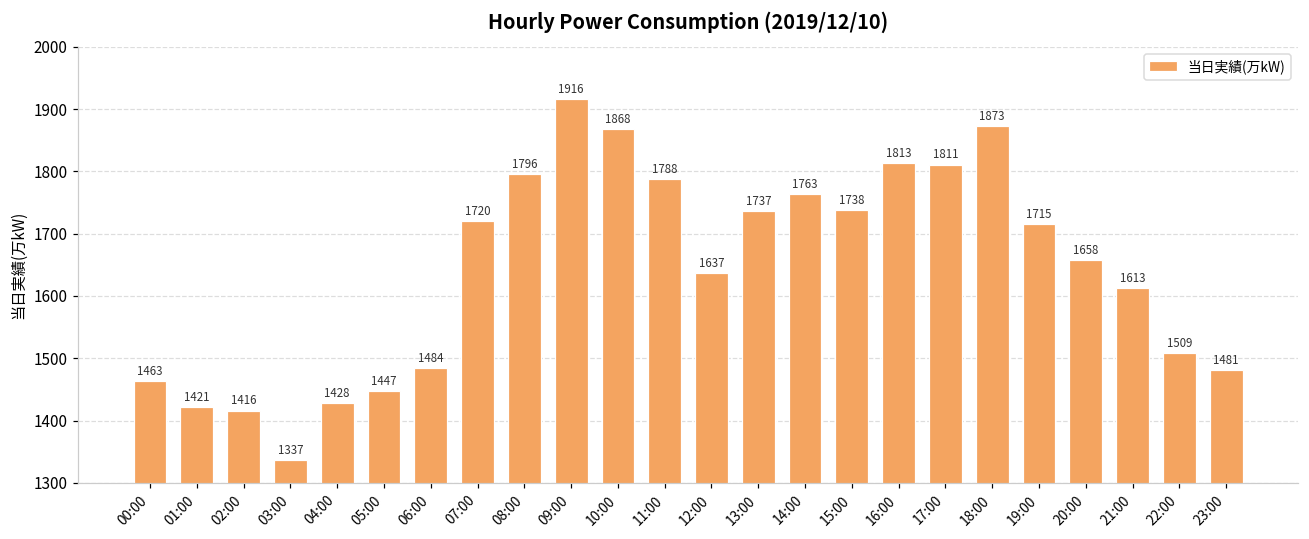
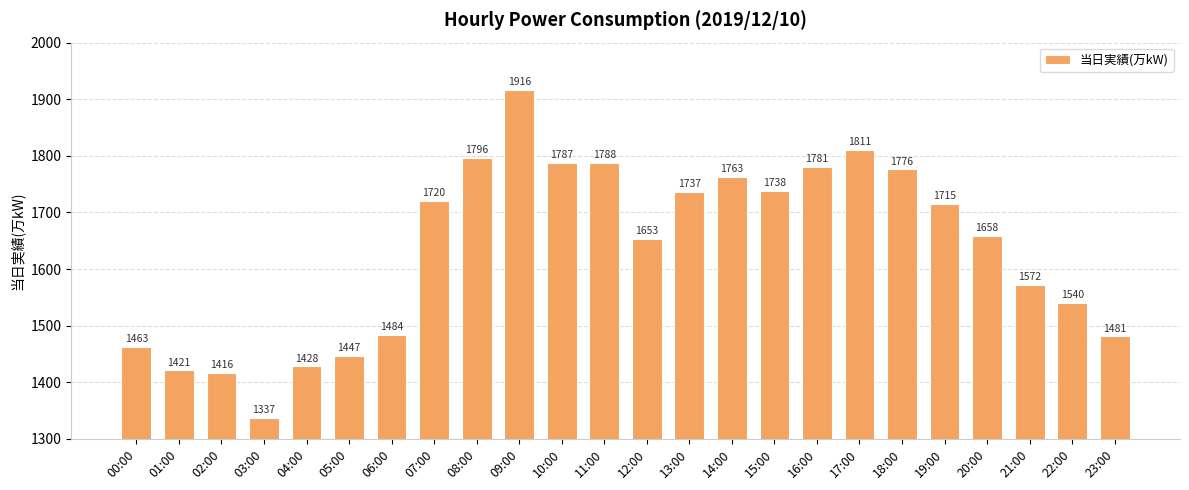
  {
    "00:00": 1463,
    "01:00": 1421,
    "02:00": 1416,
    "03:00": 1337,
    "04:00": 1428,
    "05:00": 1447,
    "06:00": 1484,
    "07:00": 1720,
    "08:00": 1796,
    "09:00": 1916,
-   "10:00": 1868,
+   "10:00": 1787,
    "11:00": 1788,
-   "12:00": 1637,
+   "12:00": 1653,
    "13:00": 1737,
    "14:00": 1763,
    "15:00": 1738,
-   "16:00": 1813,
+   "16:00": 1781,
    "17:00": 1811,
-   "18:00": 1873,
+   "18:00": 1776,
    "19:00": 1715,
    "20:00": 1658,
-   "21:00": 1613,
-   "22:00": 1509,
+   "21:00": 1572,
+   "22:00": 1540,
    "23:00": 1481
  }
